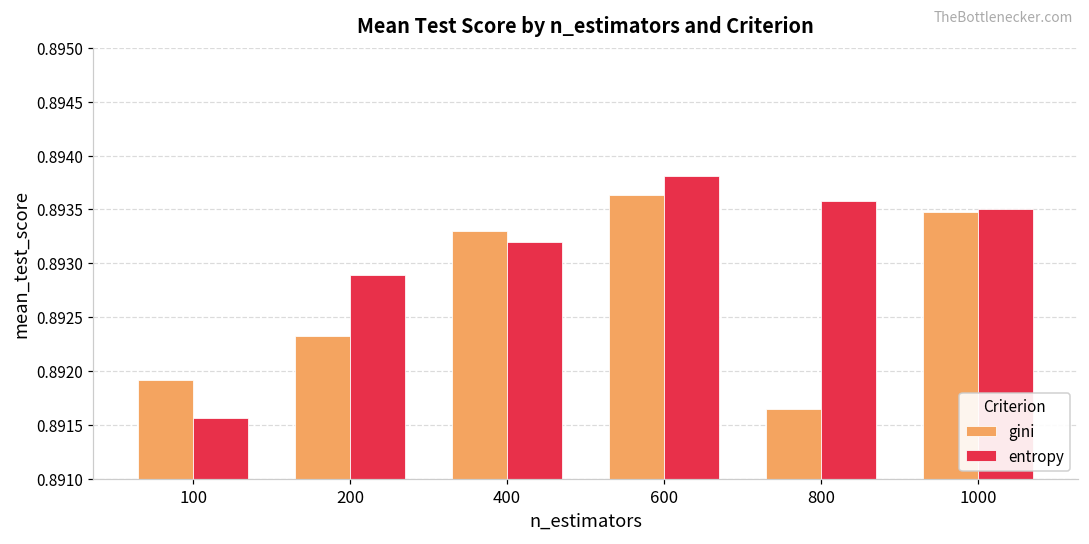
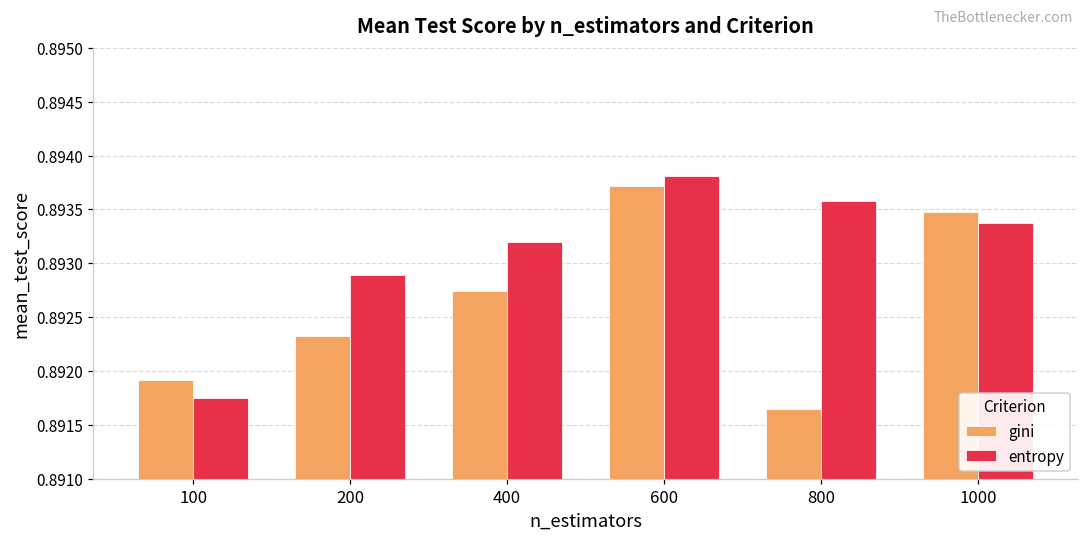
  {
    "gini": {
      "100": 0.8919,
      "200": 0.8923,
-     "400": 0.8933,
-     "600": 0.8936,
+     "400": 0.8927,
+     "600": 0.8937,
      "800": 0.8917,
      "1000": 0.8935
    },
    "entropy": {
-     "100": 0.8916,
+     "100": 0.8918,
      "200": 0.8929,
      "400": 0.8932,
      "600": 0.8938,
      "800": 0.8936,
-     "1000": 0.8935
+     "1000": 0.8934
    }
  }
